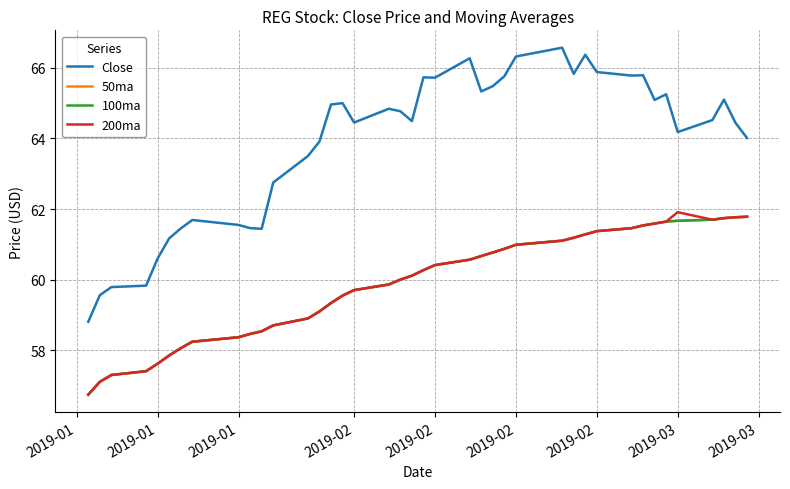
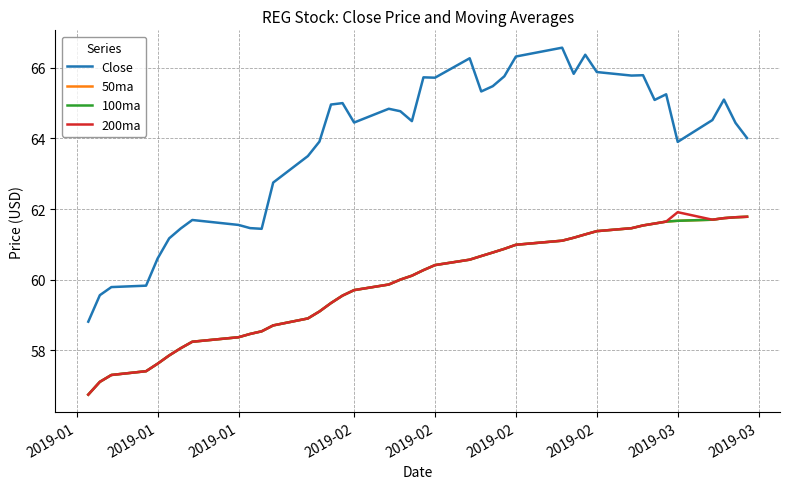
  {
    "Close": {
-     "2019-03": 64.2
+     "2019-03": 63.9
    },
    "100ma": {
      "2019-03": 61.7
    },
    "200ma": {
      "2019-03": 61.9
    }
  }
